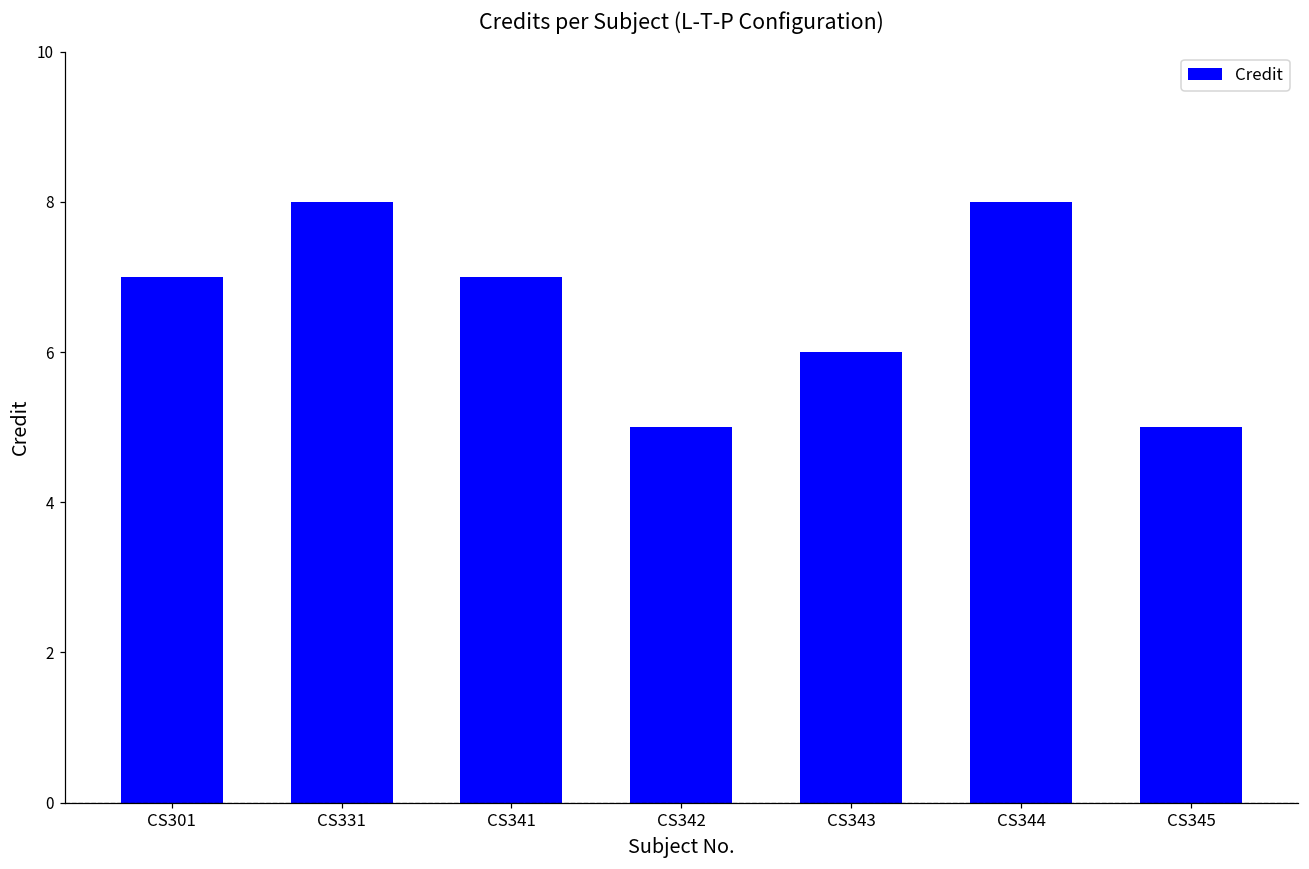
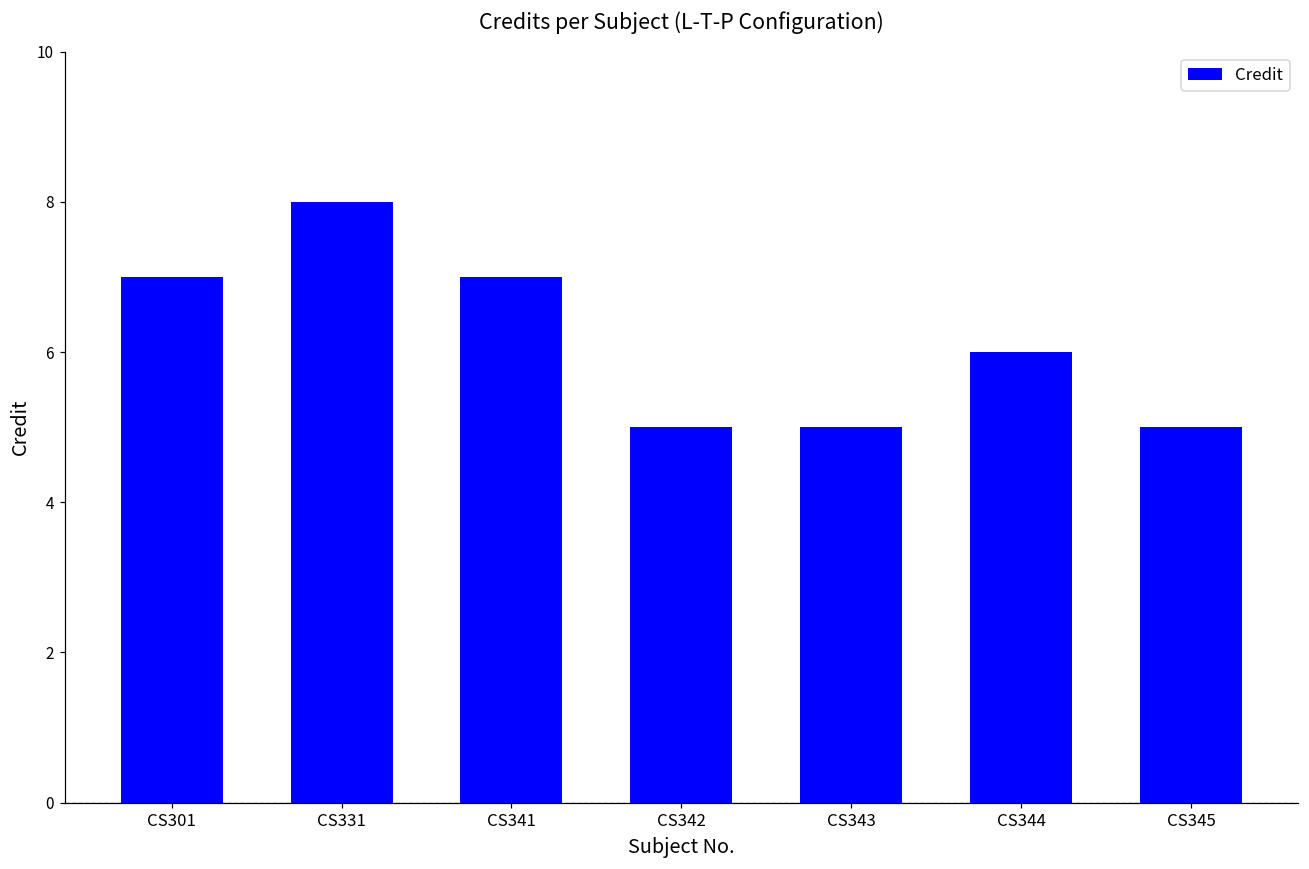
  {
    "CS301": 7,
    "CS331": 8,
    "CS341": 7,
    "CS342": 5,
-   "CS343": 6,
-   "CS344": 8,
+   "CS343": 5,
+   "CS344": 6,
    "CS345": 5
  }
